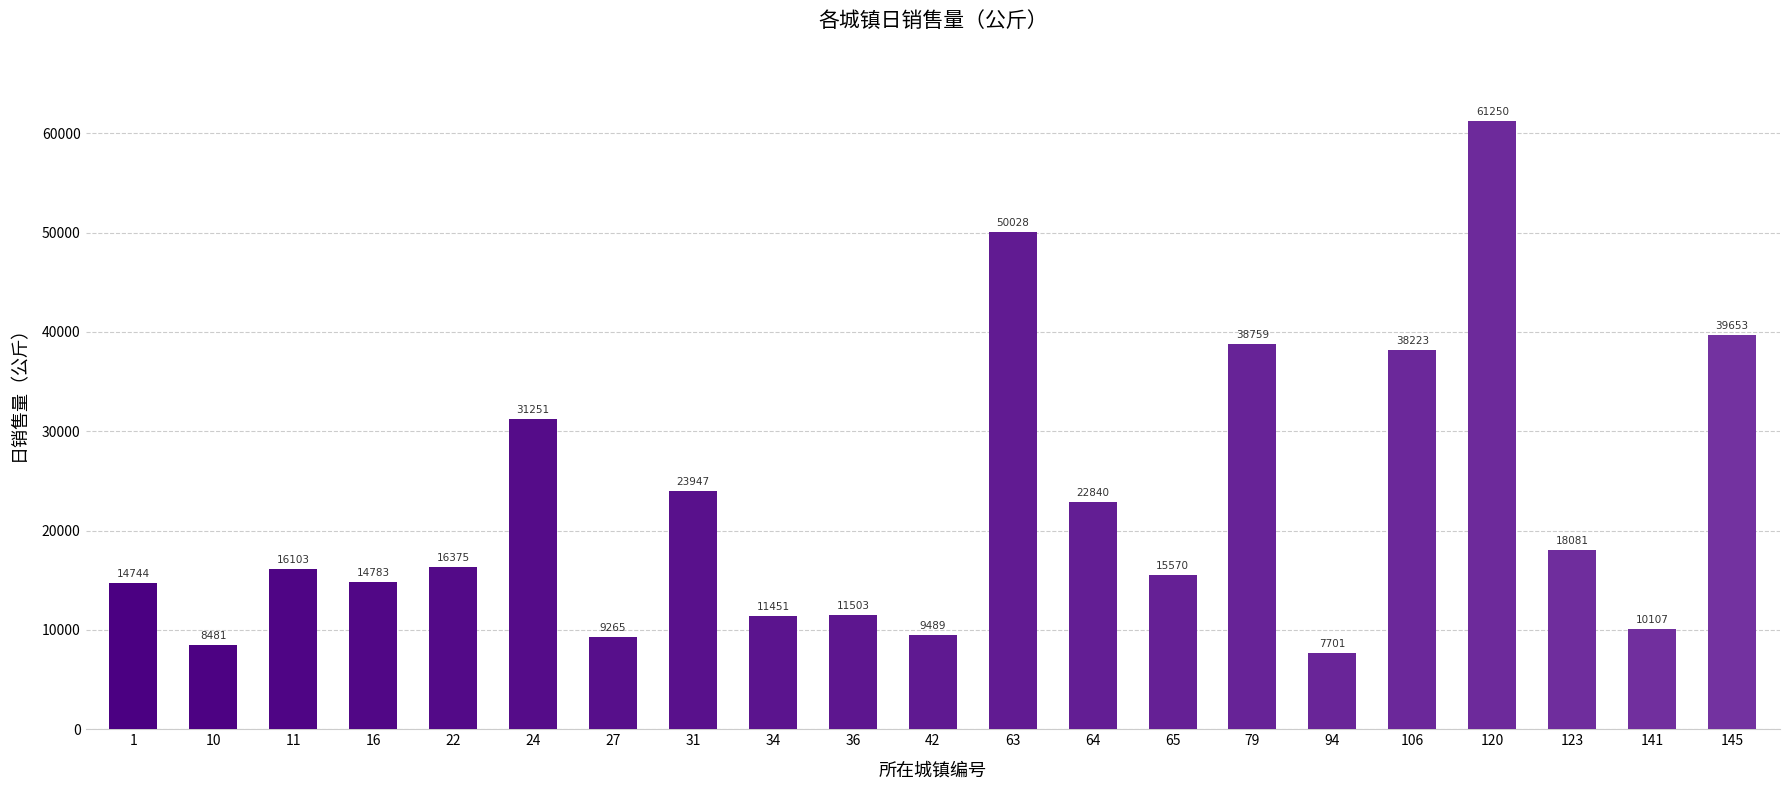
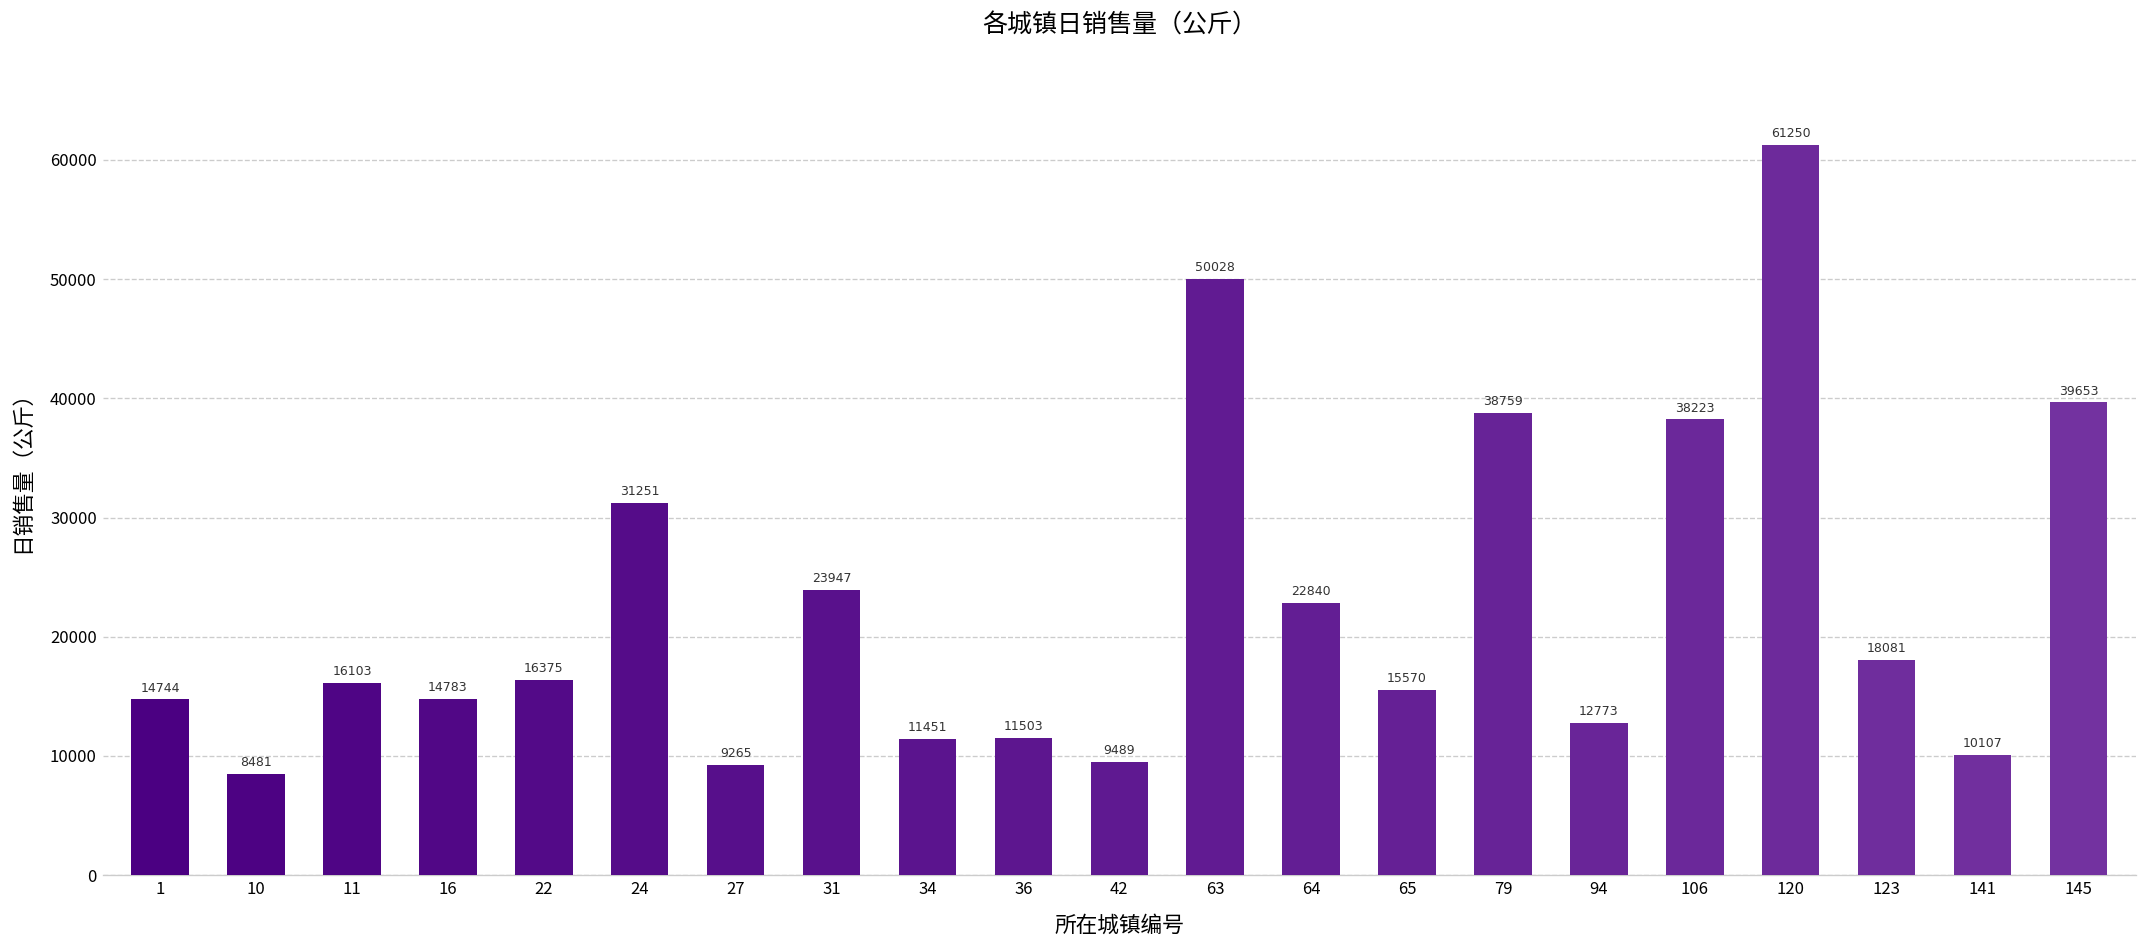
  {
    "1": 14744,
    "10": 8481,
    "11": 16103,
    "16": 14783,
    "22": 16375,
    "24": 31251,
    "27": 9265,
    "31": 23947,
    "34": 11451,
    "36": 11503,
    "42": 9489,
    "63": 50028,
    "64": 22840,
    "65": 15570,
    "79": 38759,
-   "94": 7701,
+   "94": 12773,
    "106": 38223,
    "120": 61250,
    "123": 18081,
    "141": 10107,
    "145": 39653
  }
